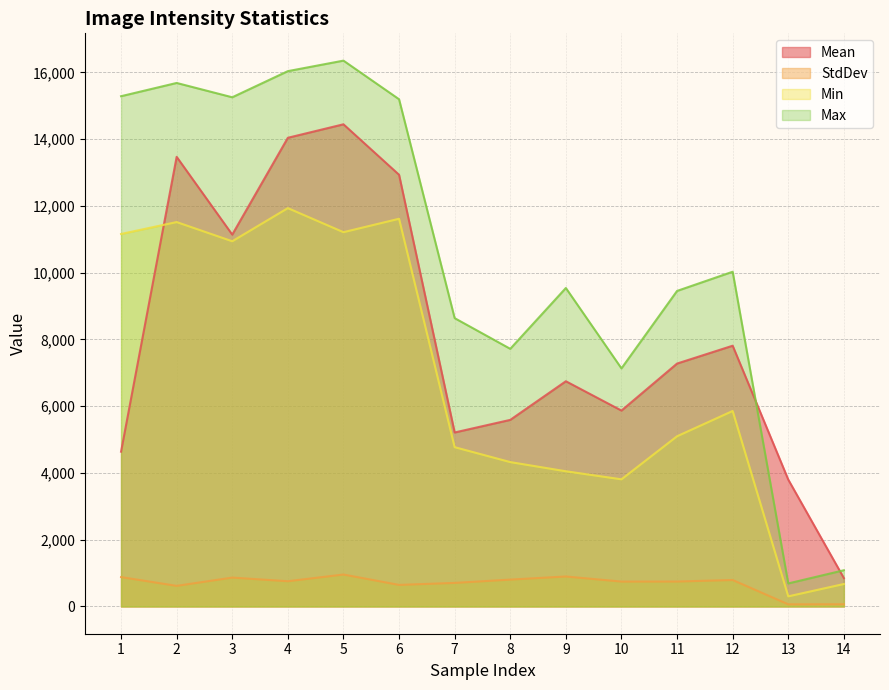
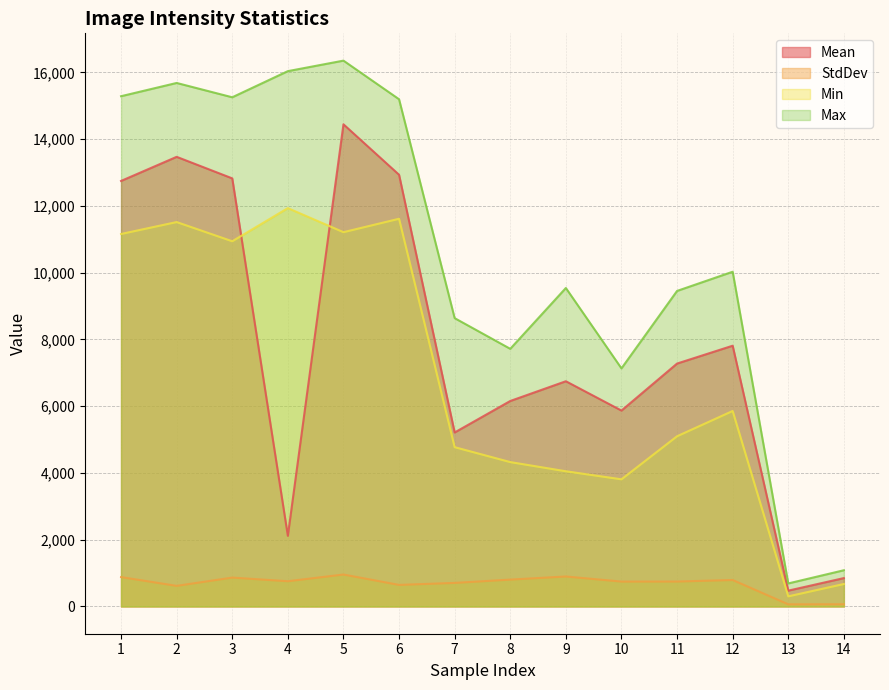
  {
    "Mean": {
-     "1": "4,600",
+     "1": "12,700",
      "2": "13,500",
-     "3": "11,100",
-     "4": "14,000",
+     "3": "12,800",
+     "4": "2,100",
      "5": "14,400",
      "6": "12,900",
      "7": "5,200",
-     "8": "5,600",
+     "8": "6,200",
      "9": "6,700",
      "10": "5,900",
      "11": "7,300",
      "12": "7,800",
-     "13": "3,800",
+     "13": "500",
      "14": "800"
    }
  }
